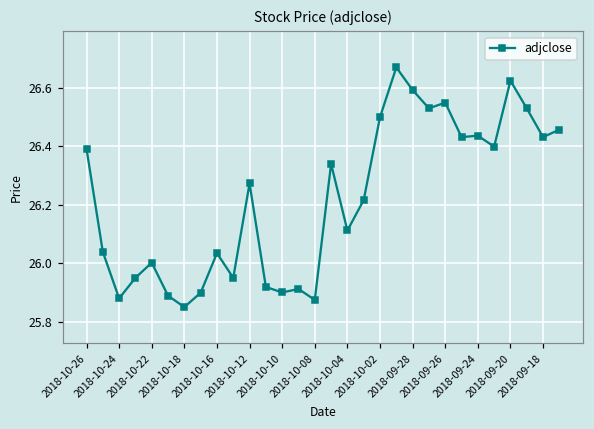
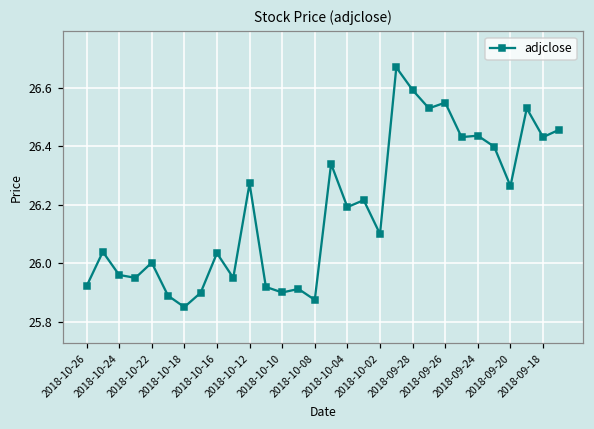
  {
-   "2018-10-26": 26.39,
-   "2018-10-24": 25.88,
+   "2018-10-26": 25.92,
+   "2018-10-24": 25.96,
    "2018-10-22": 26.00,
    "2018-10-18": 25.85,
    "2018-10-16": 26.03,
    "2018-10-12": 26.27,
    "2018-10-10": 25.90,
    "2018-10-08": 25.87,
-   "2018-10-04": 26.11,
-   "2018-10-02": 26.5,
+   "2018-10-04": 26.19,
+   "2018-10-02": 26.1,
    "2018-09-28": 26.59,
    "2018-09-26": 26.55,
    "2018-09-24": 26.44,
-   "2018-09-20": 26.62,
+   "2018-09-20": 26.26,
    "2018-09-18": 26.43
  }
